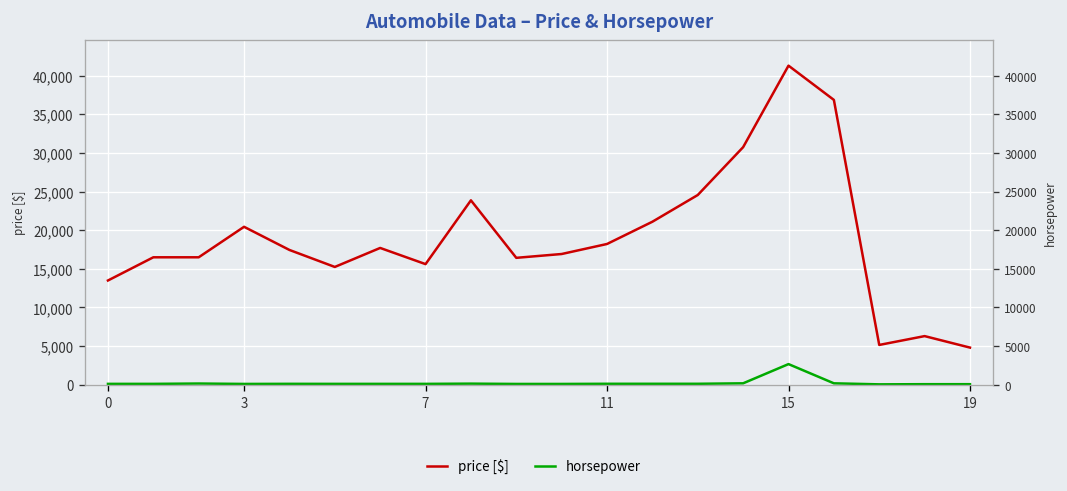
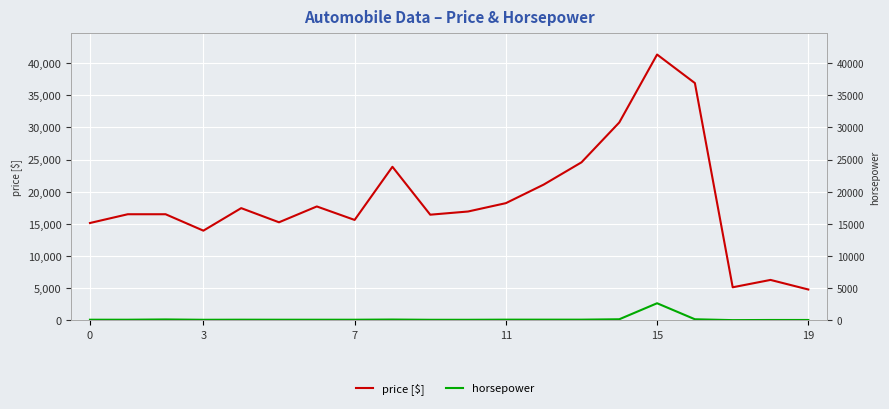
  {
    "price [$]": {
-     "0": "13,000",
-     "3": "20,000",
+     "0": "15,000",
+     "3": "14,000",
      "7": "16,000",
      "11": "18,000",
      "15": "41,000",
      "19": "5,000"
    },
    "horsepower": {
      "0": "0",
      "3": "0",
      "7": "0",
      "11": "0",
      "15": "3,000",
      "19": "0"
    }
  }
